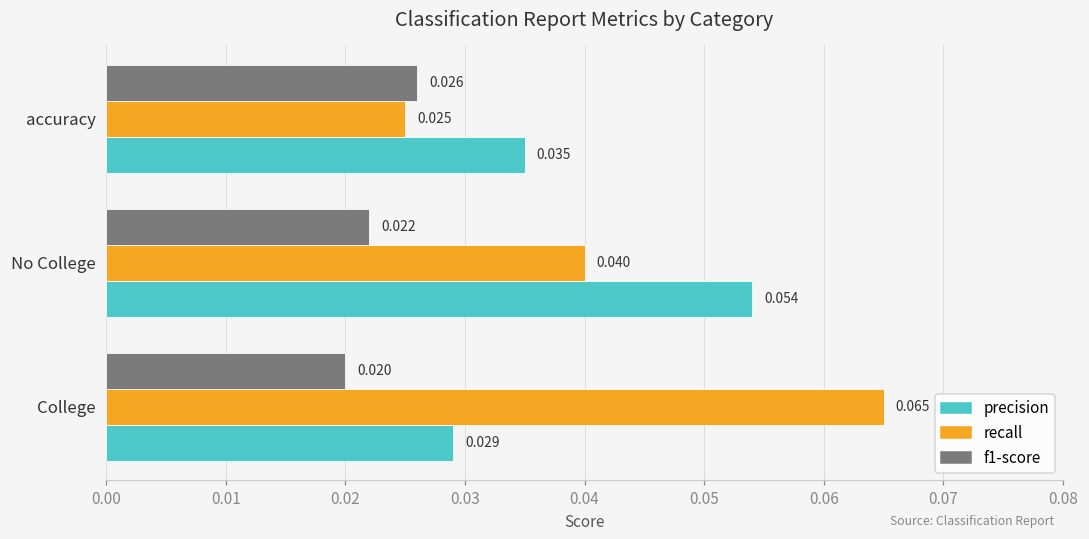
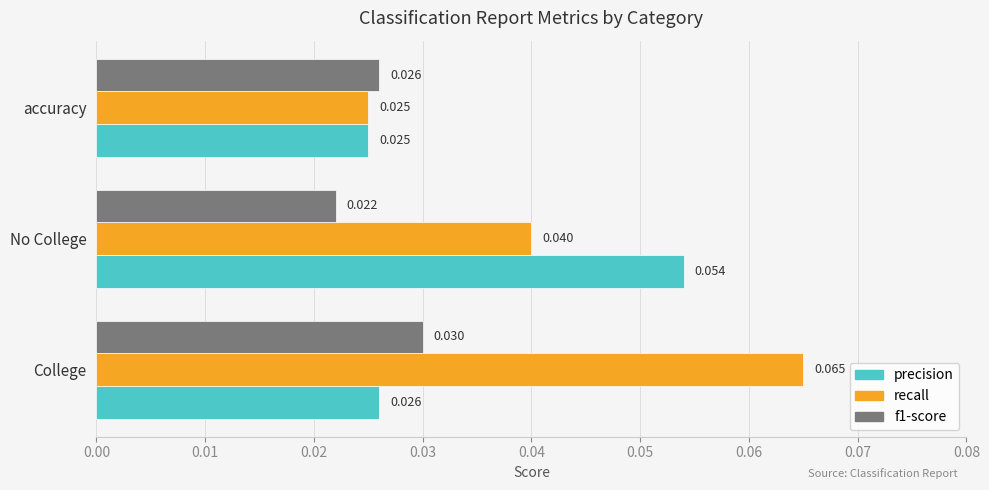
  {
    "precision": {
-     "accuracy": 0.035,
+     "accuracy": 0.025,
      "No College": 0.054,
-     "College": 0.029
+     "College": 0.026
    },
    "recall": {
      "accuracy": 0.025,
      "No College": 0.040,
      "College": 0.065
    },
    "f1-score": {
      "accuracy": 0.026,
      "No College": 0.022,
-     "College": 0.020
+     "College": 0.030
    }
  }
